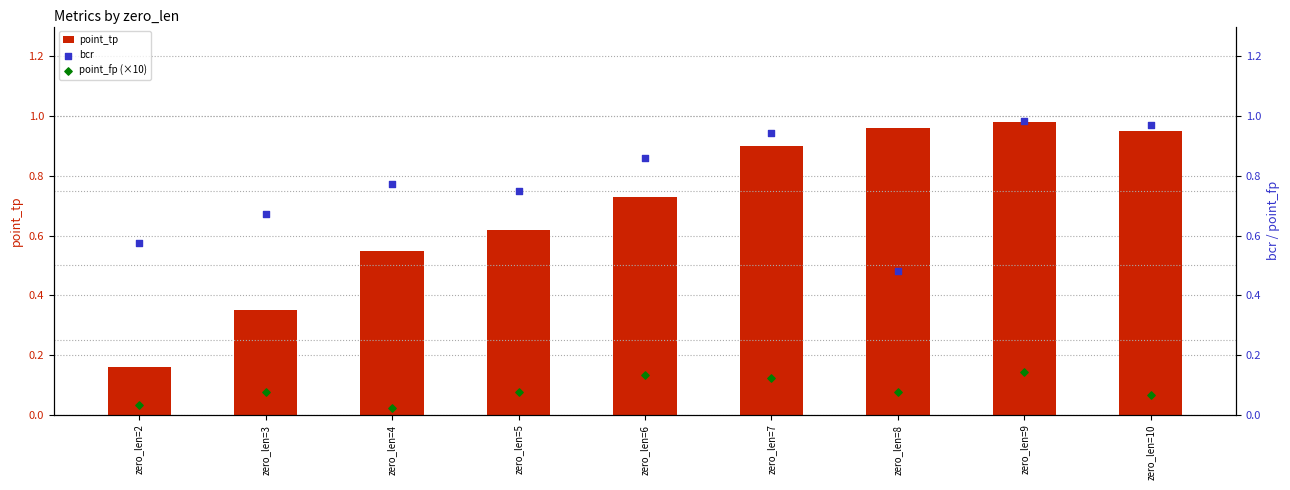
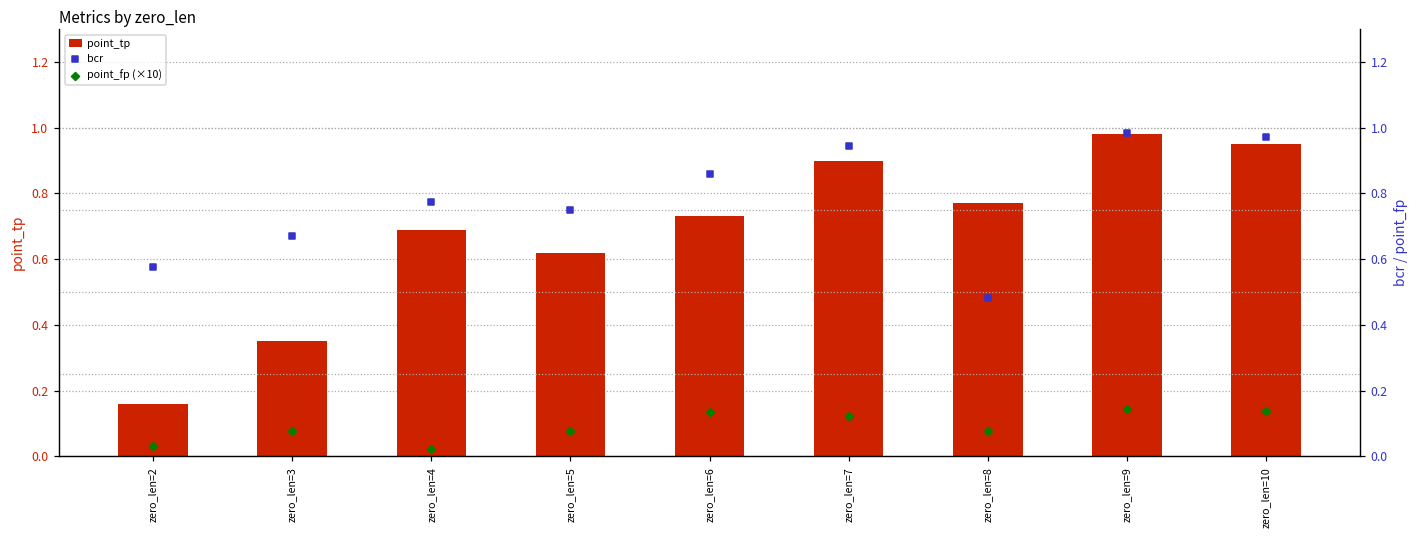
  {
    "point_tp": {
      "zero_len=2": 0.16,
      "zero_len=3": 0.35,
-     "zero_len=4": 0.55,
+     "zero_len=4": 0.69,
      "zero_len=5": 0.62,
      "zero_len=6": 0.73,
      "zero_len=7": 0.90,
-     "zero_len=8": 0.96,
+     "zero_len=8": 0.77,
      "zero_len=9": 0.98,
      "zero_len=10": 0.95
    },
    "point_fp (×10)": {
-     "zero_len=10": 0.07
+     "zero_len=10": 0.14
    }
  }
